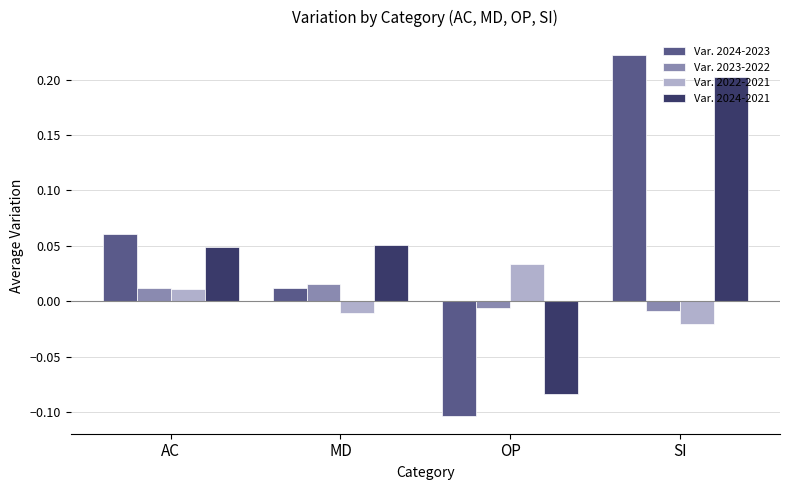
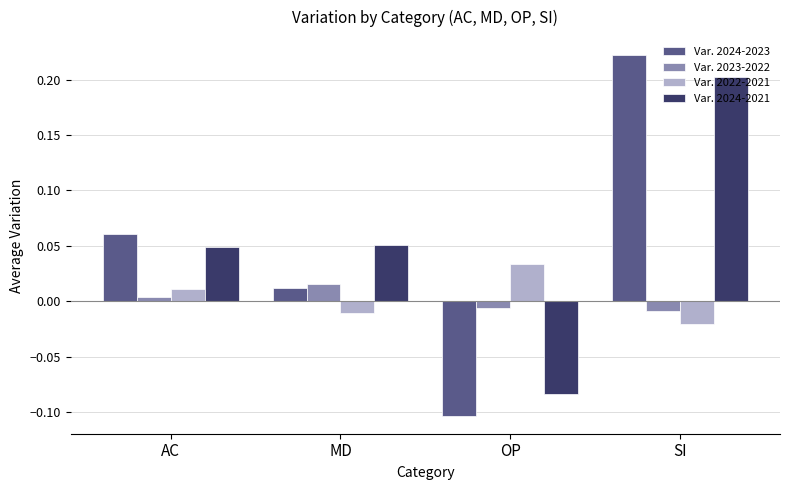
  {
    "Var. 2023-2022": {
-     "AC": 0.012,
+     "AC": 0.004,
      "MD": 0.016,
      "OP": -0.006,
      "SI": -0.009
    },
    "Var. 2022-2021": {
      "AC": 0.011,
      "MD": -0.010,
      "OP": 0.034,
      "SI": -0.020
    }
  }
